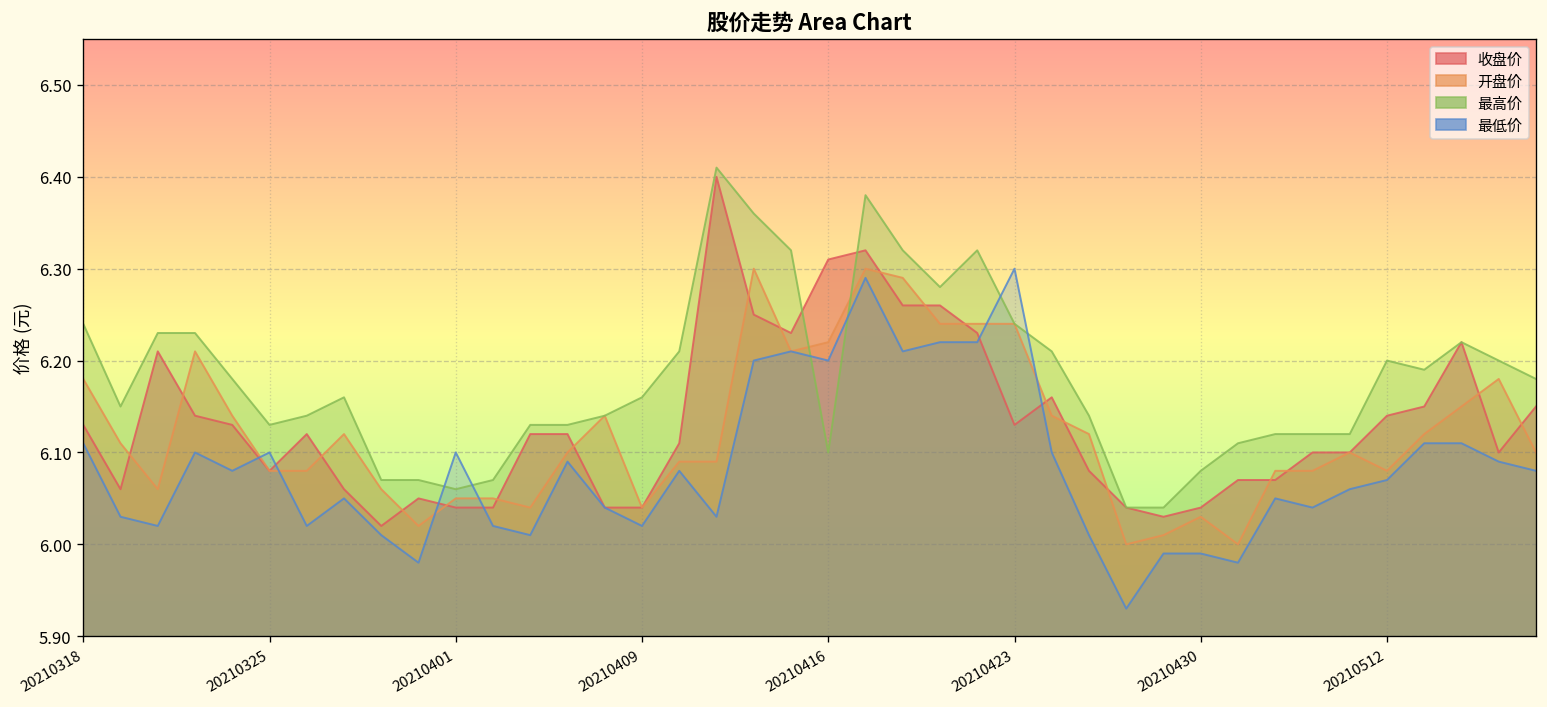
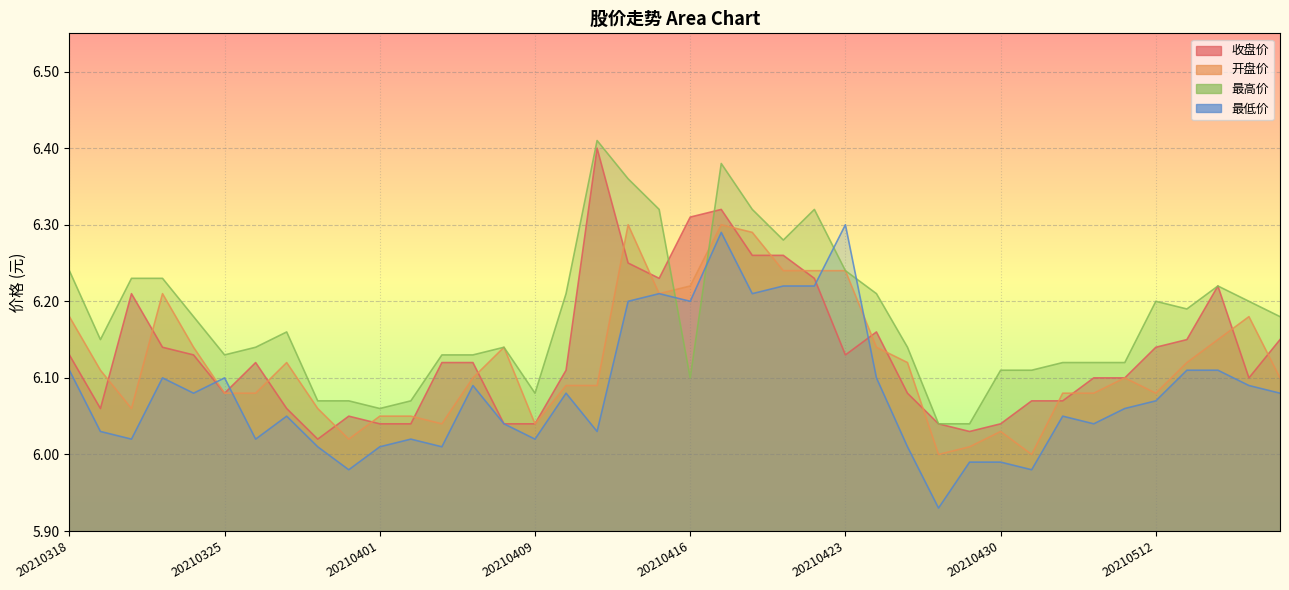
  {
    "最高价": {
      "20210318": 6.24,
      "20210325": 6.13,
      "20210401": 6.06,
-     "20210409": 6.16,
+     "20210409": 6.08,
      "20210416": 6.10,
-     "20210430": 6.08,
+     "20210430": 6.11,
      "20210512": 6.20
    },
    "最低价": {
      "20210318": 6.11,
      "20210325": 6.10,
-     "20210401": 6.10,
+     "20210401": 6.01,
      "20210409": 6.02,
      "20210416": 6.20,
      "20210423": 6.30,
      "20210430": 5.99,
      "20210512": 6.07
    }
  }
